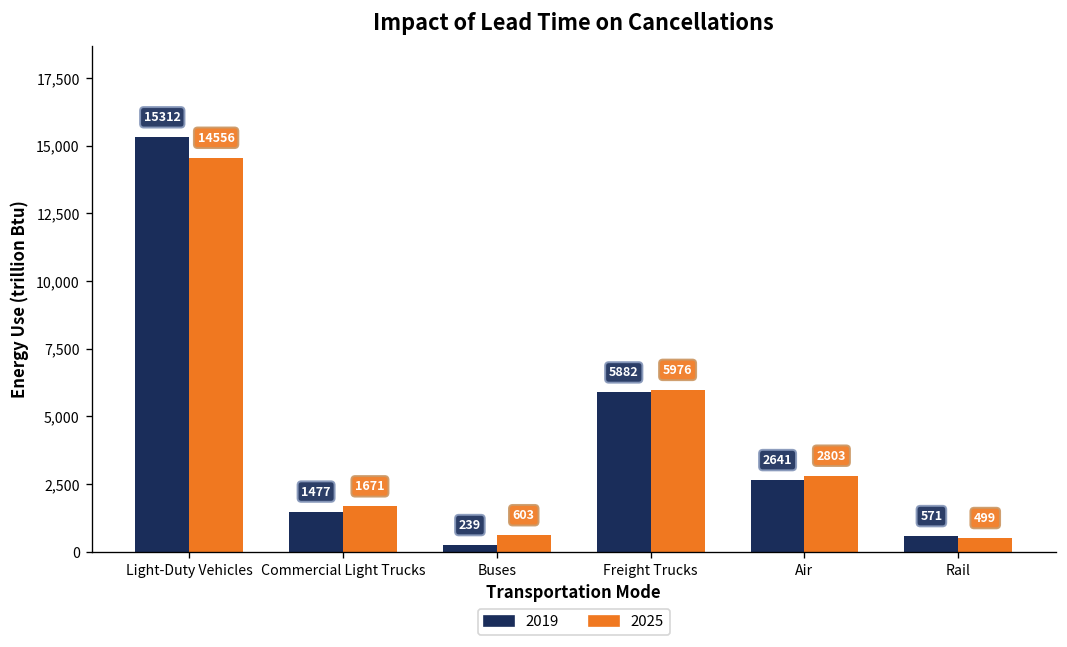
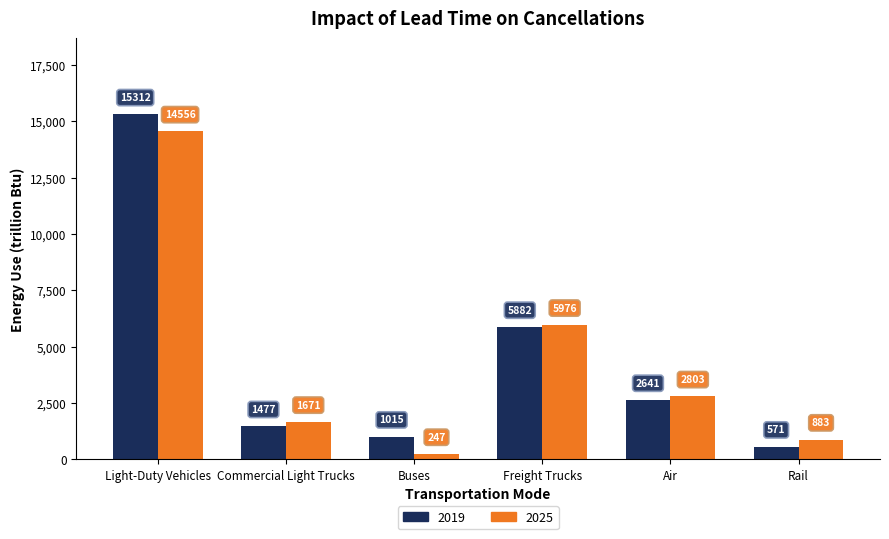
  {
    "2019": {
-     "Buses": 239
+     "Buses": 1015
    },
    "2025": {
-     "Buses": 603,
-     "Rail": 499
+     "Buses": 247,
+     "Rail": 883
    }
  }
